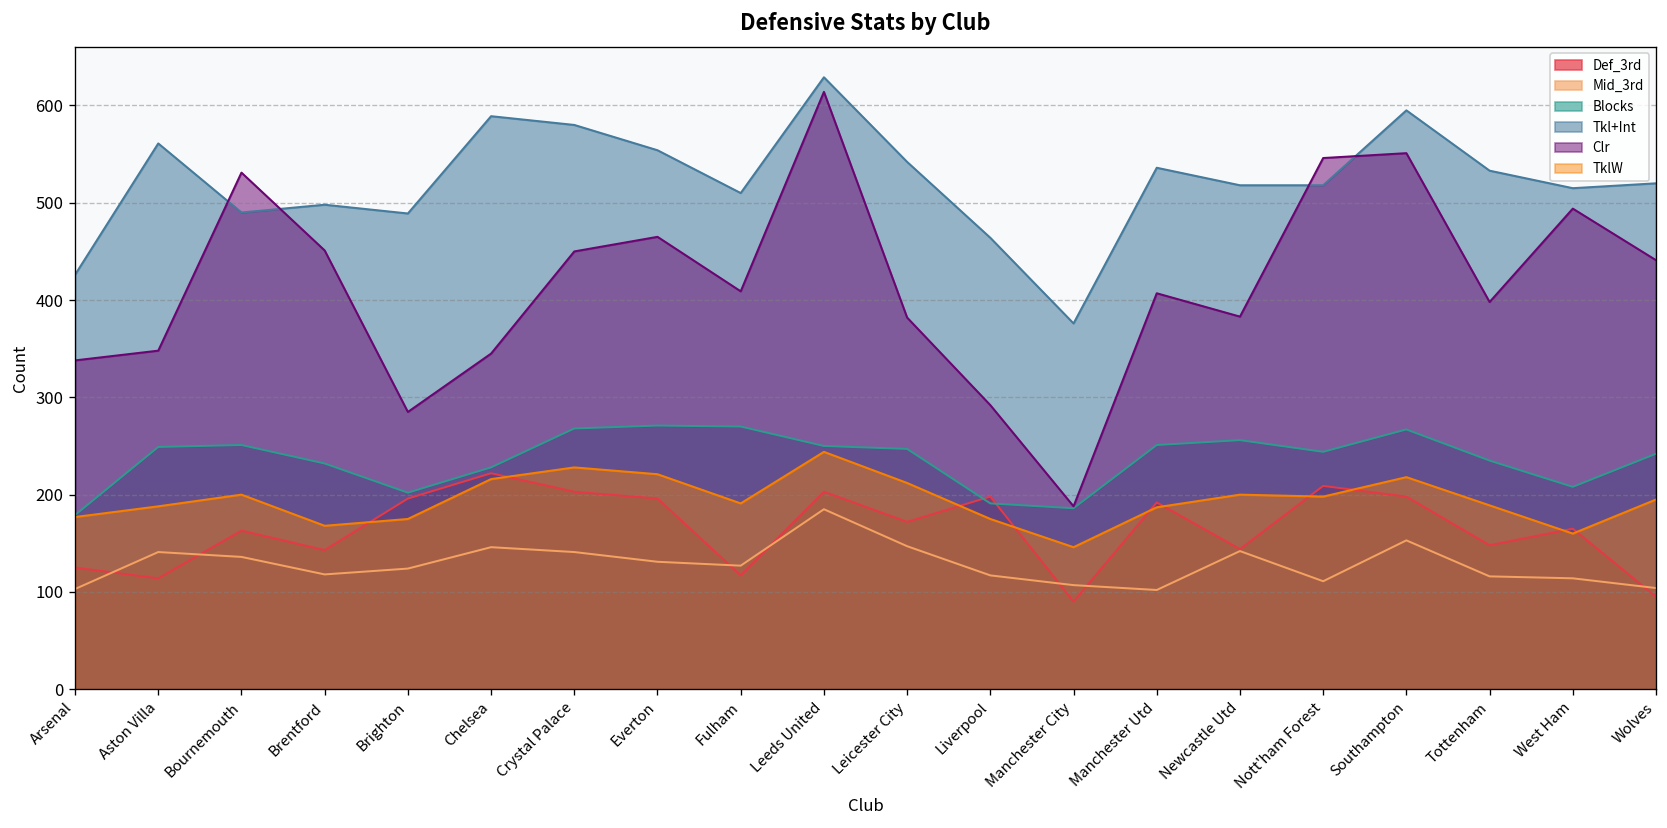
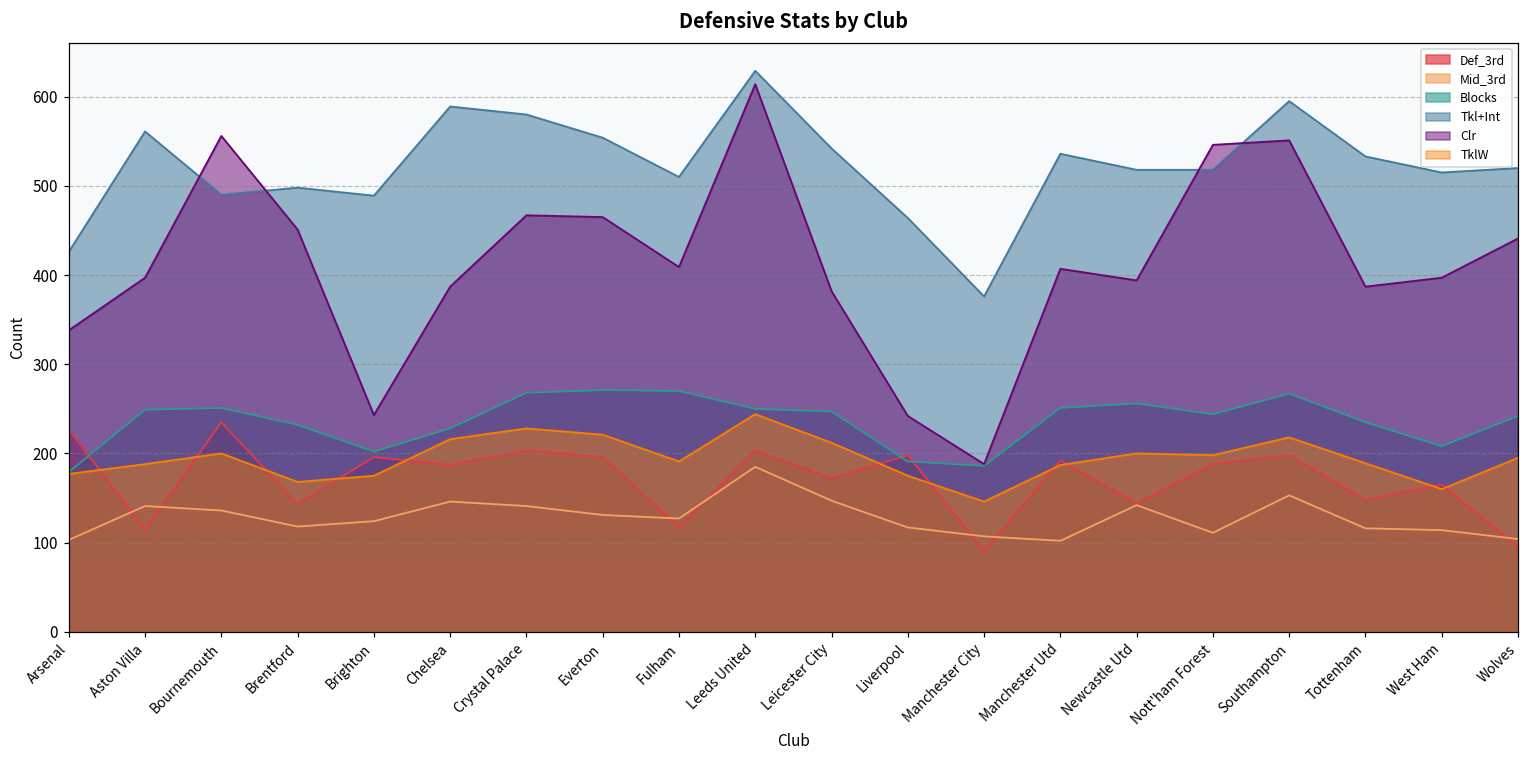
  {
    "Def_3rd": {
-     "Arsenal": 130,
+     "Arsenal": 230,
      "Aston Villa": 110,
-     "Bournemouth": 160,
+     "Bournemouth": 240,
      "Brentford": 140,
      "Brighton": 200,
-     "Chelsea": 220,
+     "Chelsea": 190,
      "Crystal Palace": 200,
      "Everton": 200,
      "Fulham": 120,
      "Leeds United": 200,
      "Leicester City": 170,
      "Liverpool": 200,
      "Manchester City": 90,
      "Manchester Utd": 190,
-     "Nott'ham Forest": 210,
+     "Nott'ham Forest": 190,
      "Southampton": 200,
      "Tottenham": 150,
      "West Ham": 170,
      "Wolves": 100
    },
    "Clr": {
      "Arsenal": 340,
-     "Aston Villa": 350,
-     "Bournemouth": 530,
+     "Aston Villa": 400,
+     "Bournemouth": 560,
      "Brentford": 450,
-     "Brighton": 290,
-     "Chelsea": 350,
-     "Crystal Palace": 450,
+     "Brighton": 240,
+     "Chelsea": 390,
+     "Crystal Palace": 470,
      "Everton": 470,
      "Fulham": 410,
      "Leeds United": 610,
      "Leicester City": 380,
-     "Liverpool": 290,
+     "Liverpool": 240,
      "Manchester Utd": 410,
-     "Newcastle Utd": 380,
+     "Newcastle Utd": 390,
      "Nott'ham Forest": 550,
      "Southampton": 550,
-     "Tottenham": 400,
-     "West Ham": 490,
+     "Tottenham": 390,
+     "West Ham": 400,
      "Wolves": 440
    }
  }
